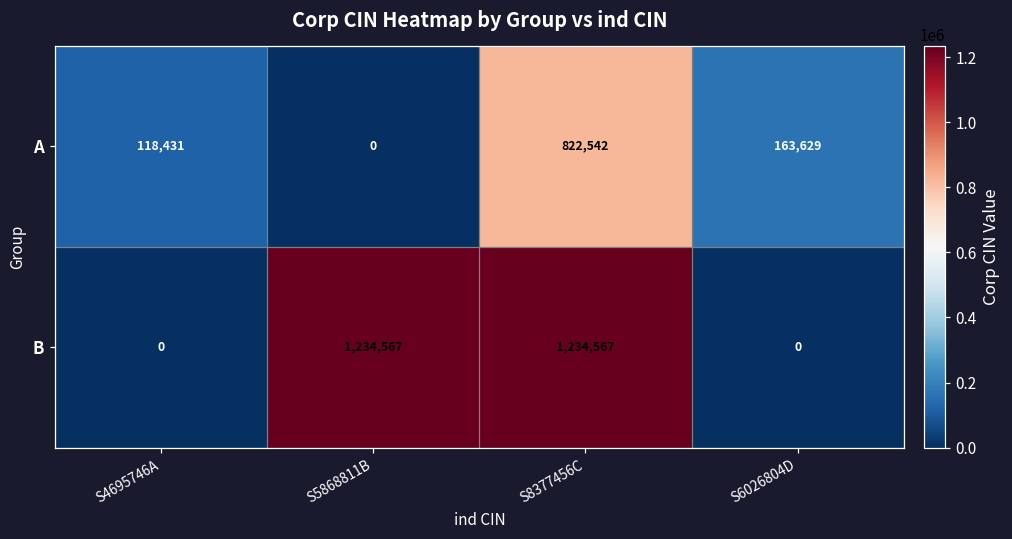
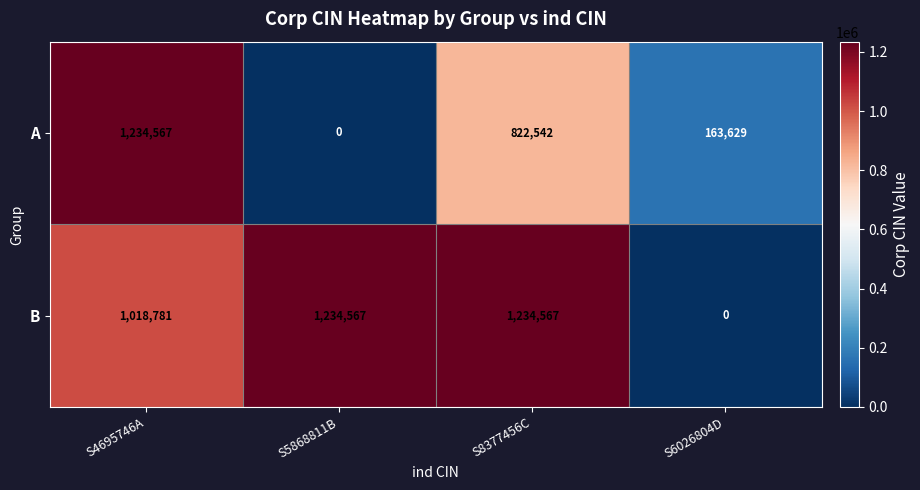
  {
    "A": {
-     "S4695746A": "118,431",
+     "S4695746A": "1,234,567",
      "S5868811B": "0",
      "S8377456C": "822,542",
      "S6026804D": "163,629"
    },
    "B": {
-     "S4695746A": "0",
+     "S4695746A": "1,018,781",
      "S5868811B": "1,234,567",
      "S8377456C": "1,234,567",
      "S6026804D": "0"
    }
  }
